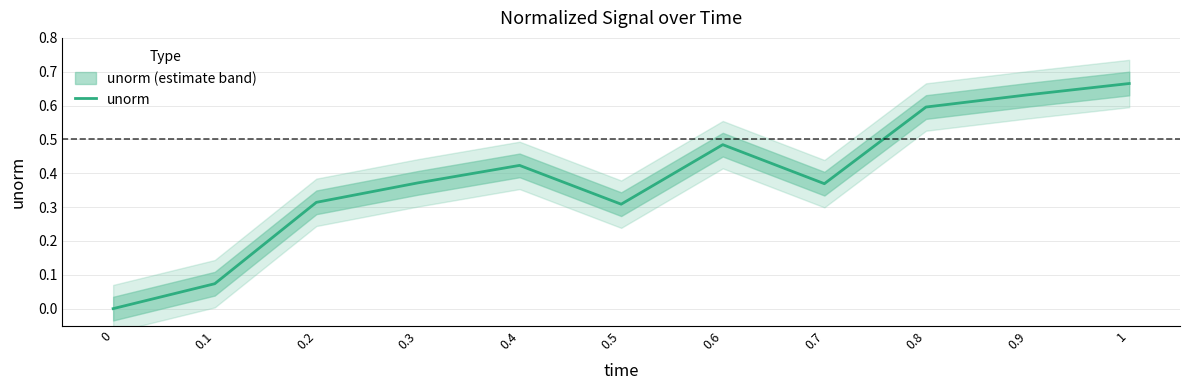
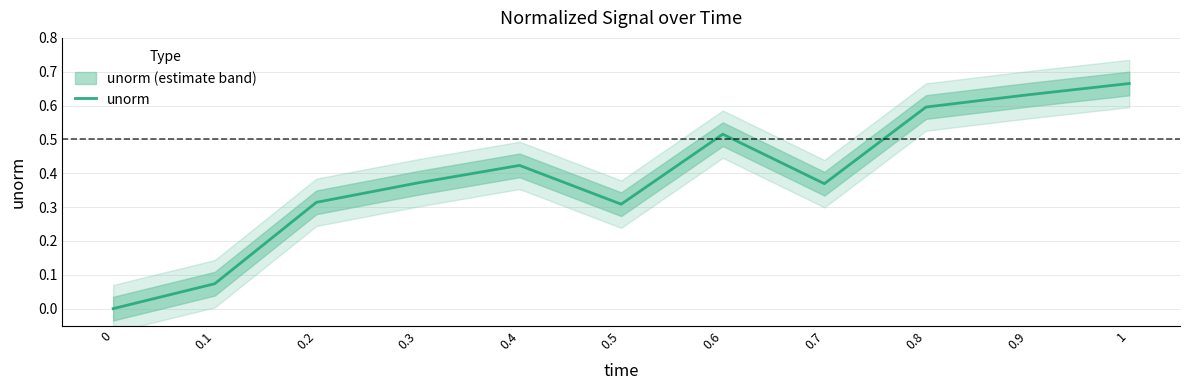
  {
    "unorm": {
      "0": 0.00,
      "0.1": 0.07,
      "0.2": 0.31,
      "0.3": 0.37,
      "0.4": 0.42,
      "0.5": 0.31,
-     "0.6": 0.48,
+     "0.6": 0.52,
      "0.7": 0.37,
      "0.8": 0.60,
      "0.9": 0.63,
      "1": 0.67
    }
  }
